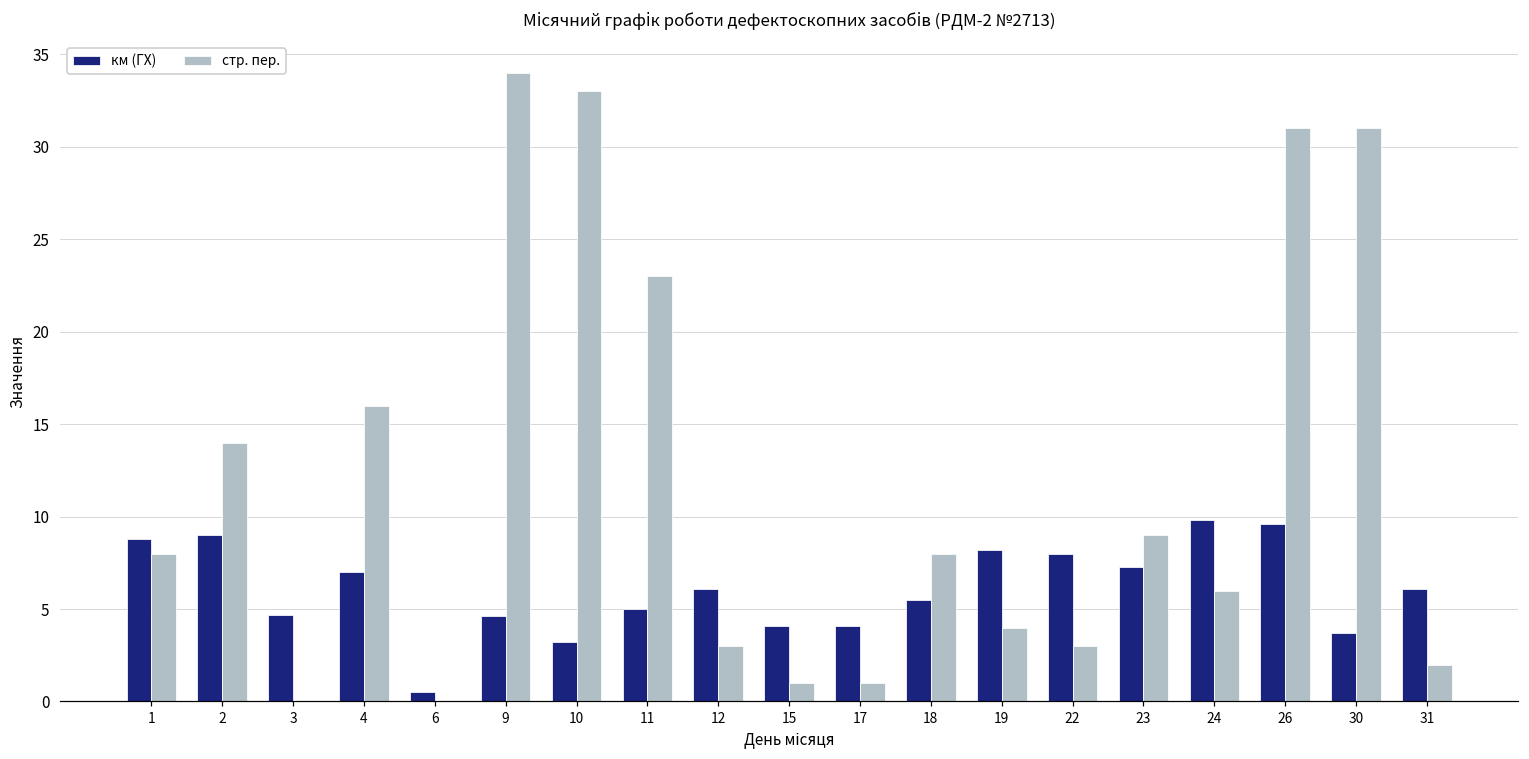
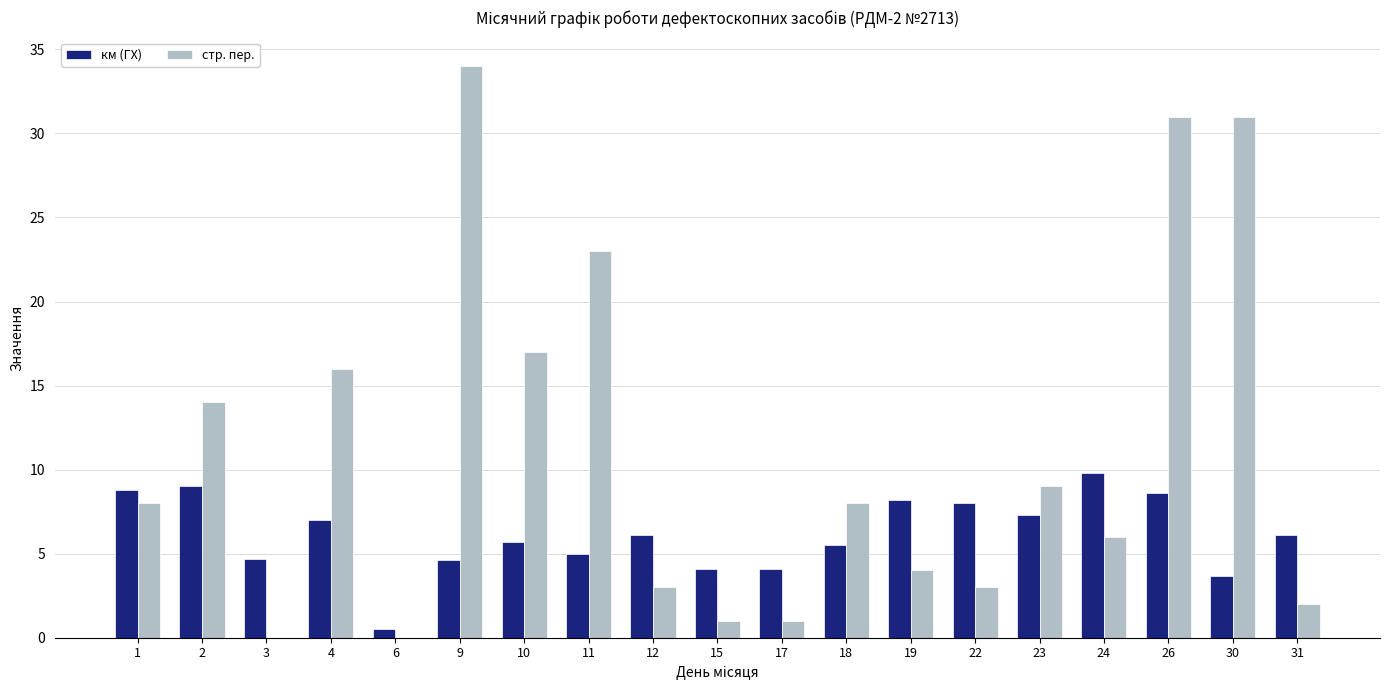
  {
    "км (ГХ)": {
      "1": 8.8,
      "2": 9.0,
      "3": 4.7,
      "4": 7.0,
      "6": 0.5,
      "9": 4.6,
-     "10": 3.2,
+     "10": 5.7,
      "11": 5.0,
      "12": 6.1,
      "15": 4.1,
      "17": 4.1,
      "18": 5.5,
      "19": 8.2,
      "22": 8.0,
      "23": 7.3,
      "24": 9.8,
-     "26": 9.6,
+     "26": 8.6,
      "30": 3.7,
      "31": 6.1
    },
    "стр. пер.": {
      "1": 8,
      "2": 14,
      "3": 0,
      "4": 16,
      "6": 0,
      "9": 34,
-     "10": 33,
+     "10": 17,
      "11": 23,
      "12": 3,
      "15": 1,
      "17": 1,
      "18": 8,
      "19": 4,
      "22": 3,
      "23": 9,
      "24": 6,
      "26": 31,
      "30": 31,
      "31": 2
    }
  }
